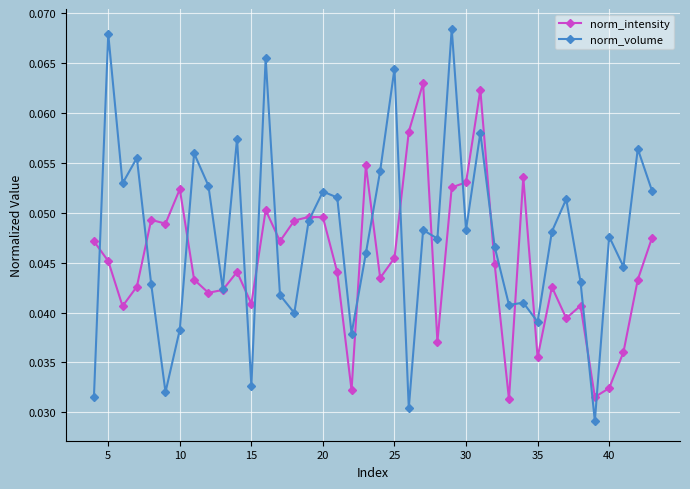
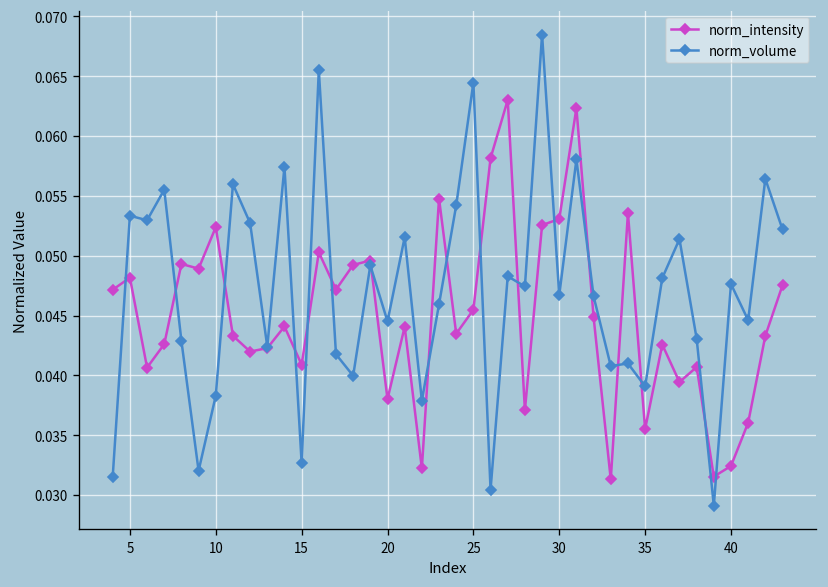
  {
    "norm_intensity": {
-     "5": 0.045,
+     "5": 0.048,
      "10": 0.052,
      "15": 0.041,
-     "20": 0.050,
+     "20": 0.038,
      "25": 0.045,
      "30": 0.053,
      "35": 0.036,
      "40": 0.032
    },
    "norm_volume": {
-     "5": 0.068,
+     "5": 0.053,
      "10": 0.038,
      "15": 0.033,
-     "20": 0.052,
+     "20": 0.045,
      "25": 0.064,
-     "30": 0.048,
+     "30": 0.047,
      "35": 0.039,
      "40": 0.048
    }
  }
